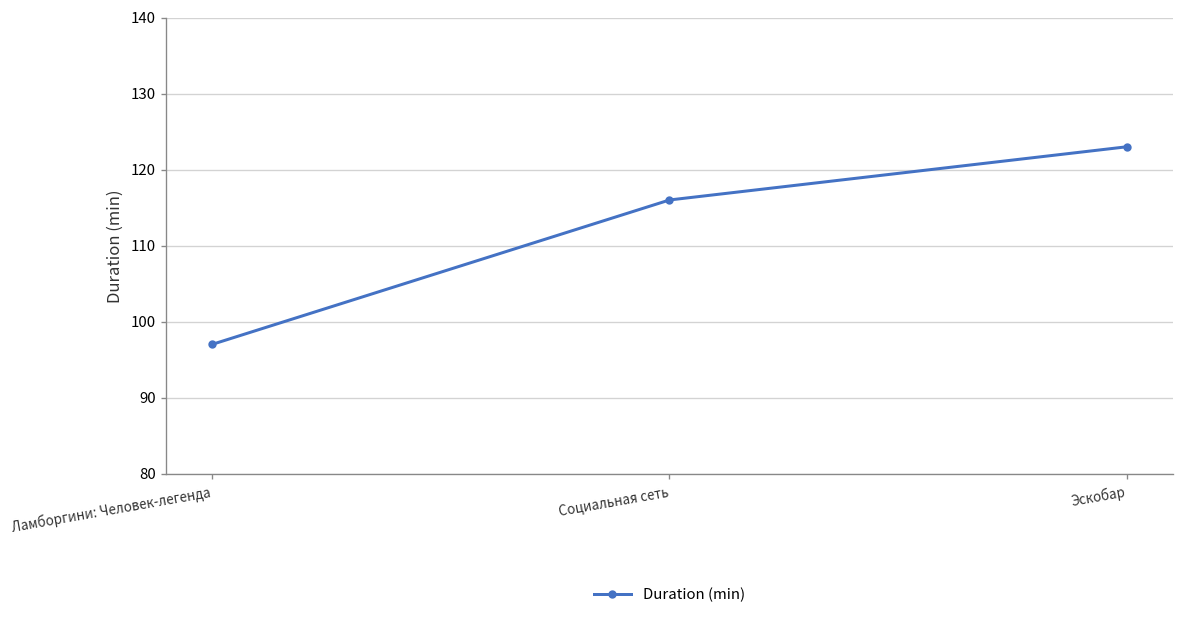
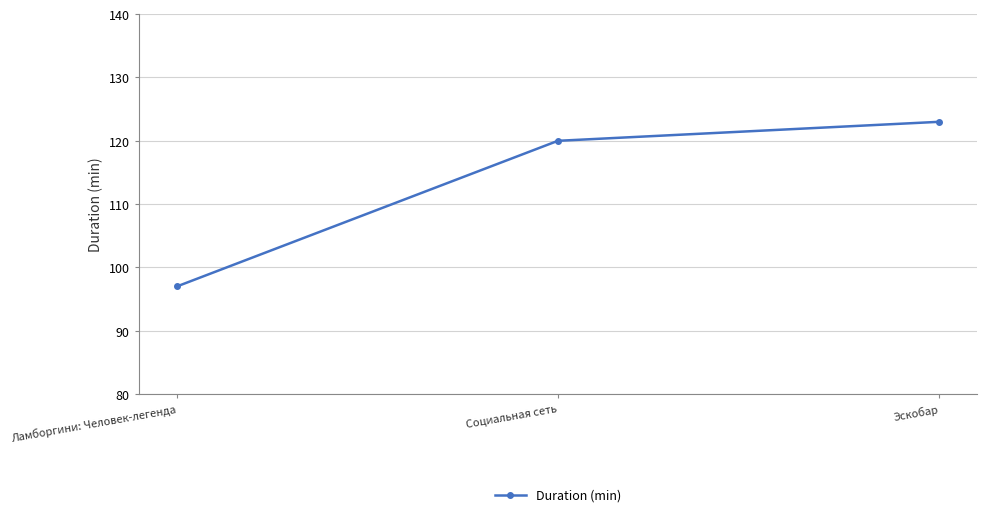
  {
    "Ламборгини: Человек-легенда": 97,
-   "Социальная сеть": 116,
+   "Социальная сеть": 120,
    "Эскобар": 123
  }
